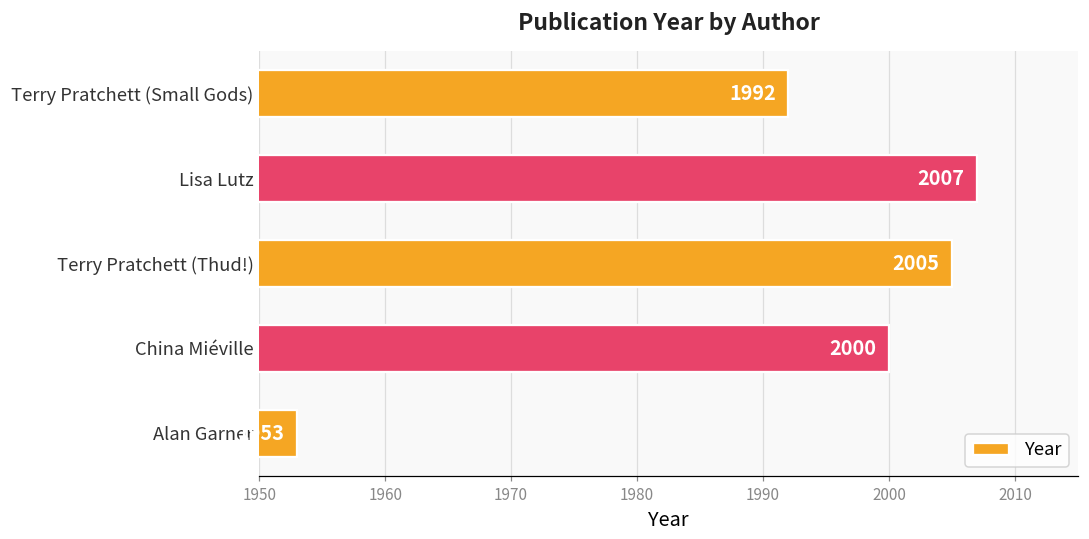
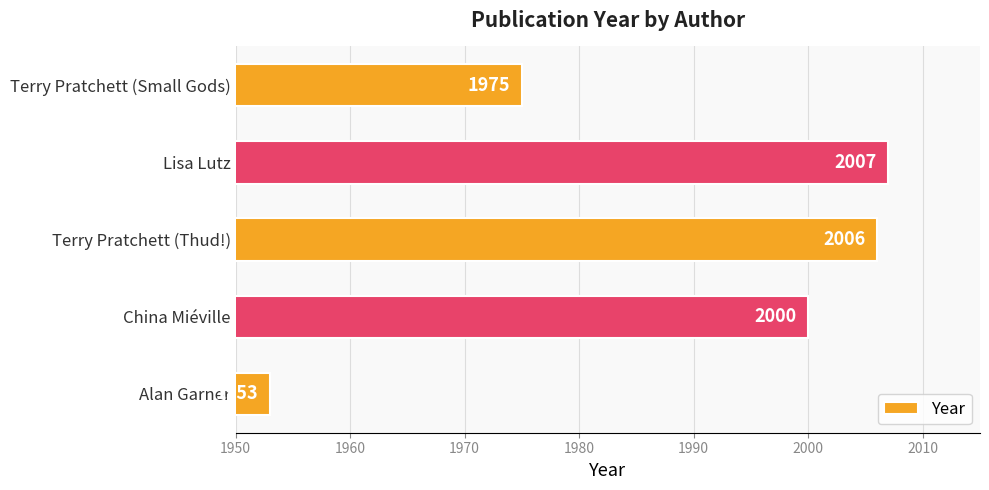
  {
-   "Terry Pratchett (Small Gods)": 1992,
+   "Terry Pratchett (Small Gods)": 1975,
    "Lisa Lutz": 2007,
-   "Terry Pratchett (Thud!)": 2005,
+   "Terry Pratchett (Thud!)": 2006,
    "China Miéville": 2000,
    "Alan Garner": 1953
  }
